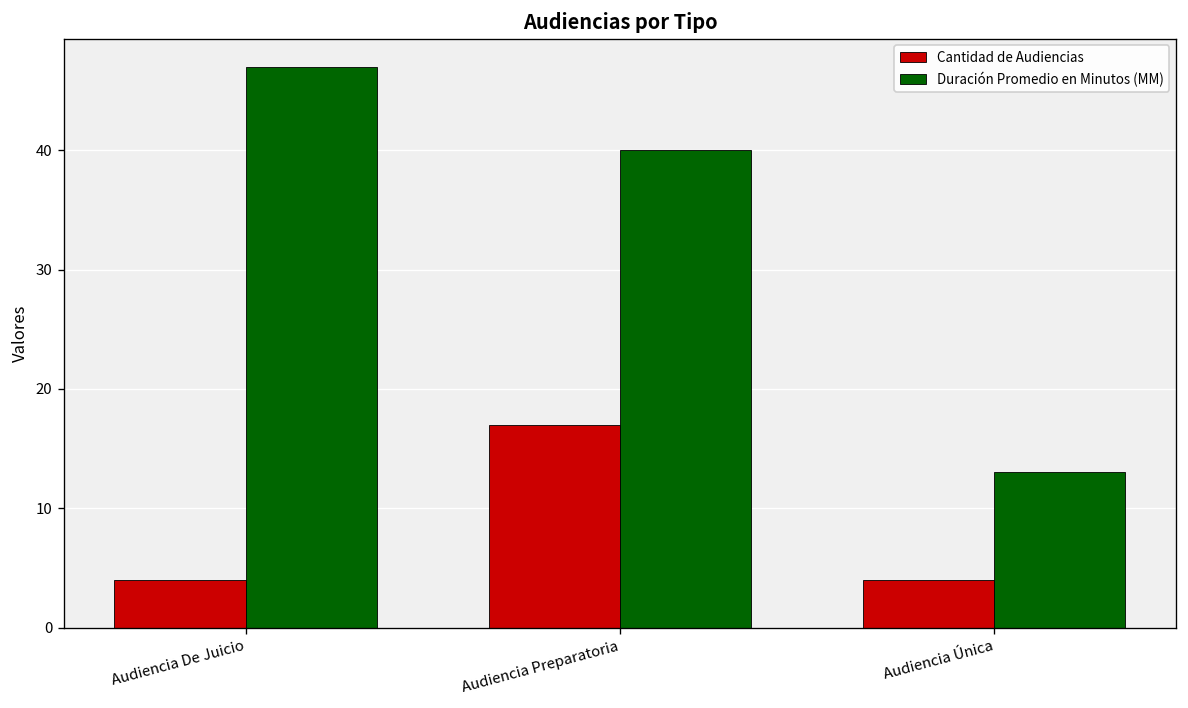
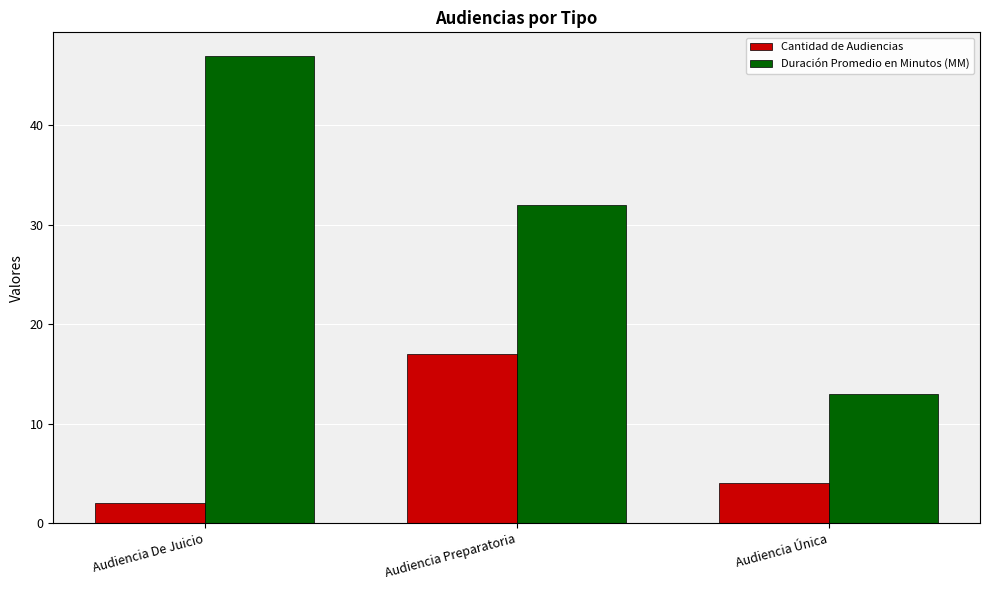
  {
    "Cantidad de Audiencias": {
-     "Audiencia De Juicio": 4,
+     "Audiencia De Juicio": 2,
      "Audiencia Preparatoria": 17,
      "Audiencia Única": 4
    },
    "Duración Promedio en Minutos (MM)": {
      "Audiencia De Juicio": 47,
-     "Audiencia Preparatoria": 40,
+     "Audiencia Preparatoria": 32,
      "Audiencia Única": 13
    }
  }
